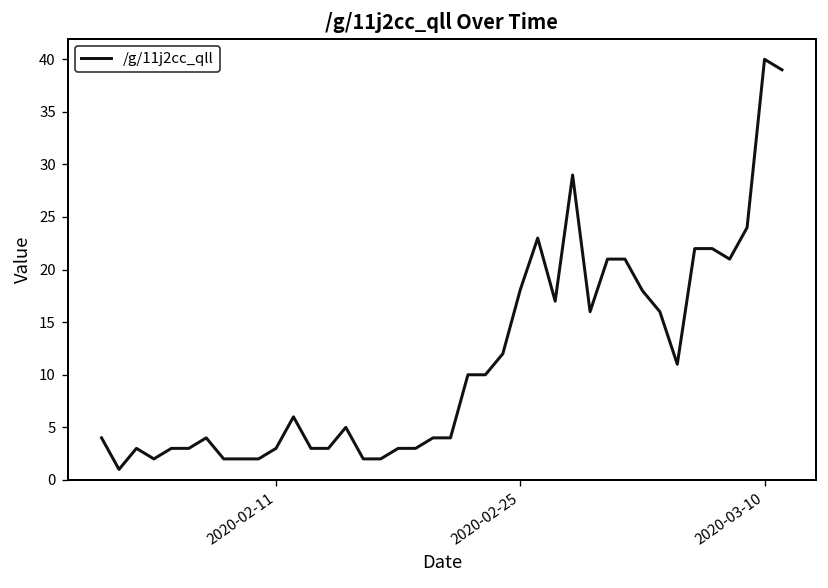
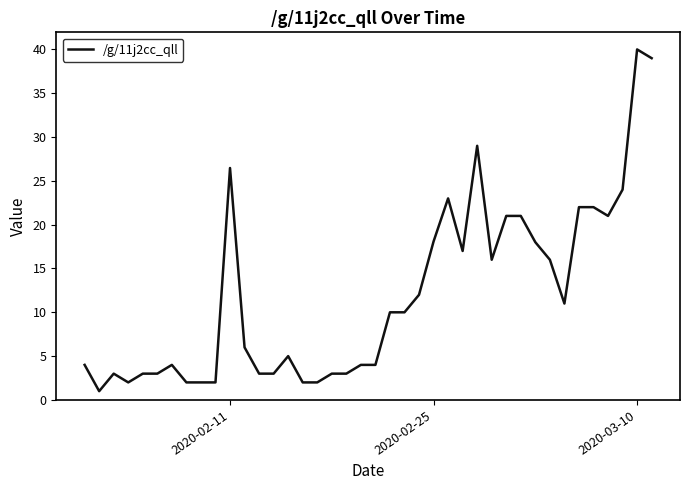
  {
-   "2020-02-11": 3,
+   "2020-02-11": 26,
    "2020-02-25": 18,
    "2020-03-10": 40
  }
